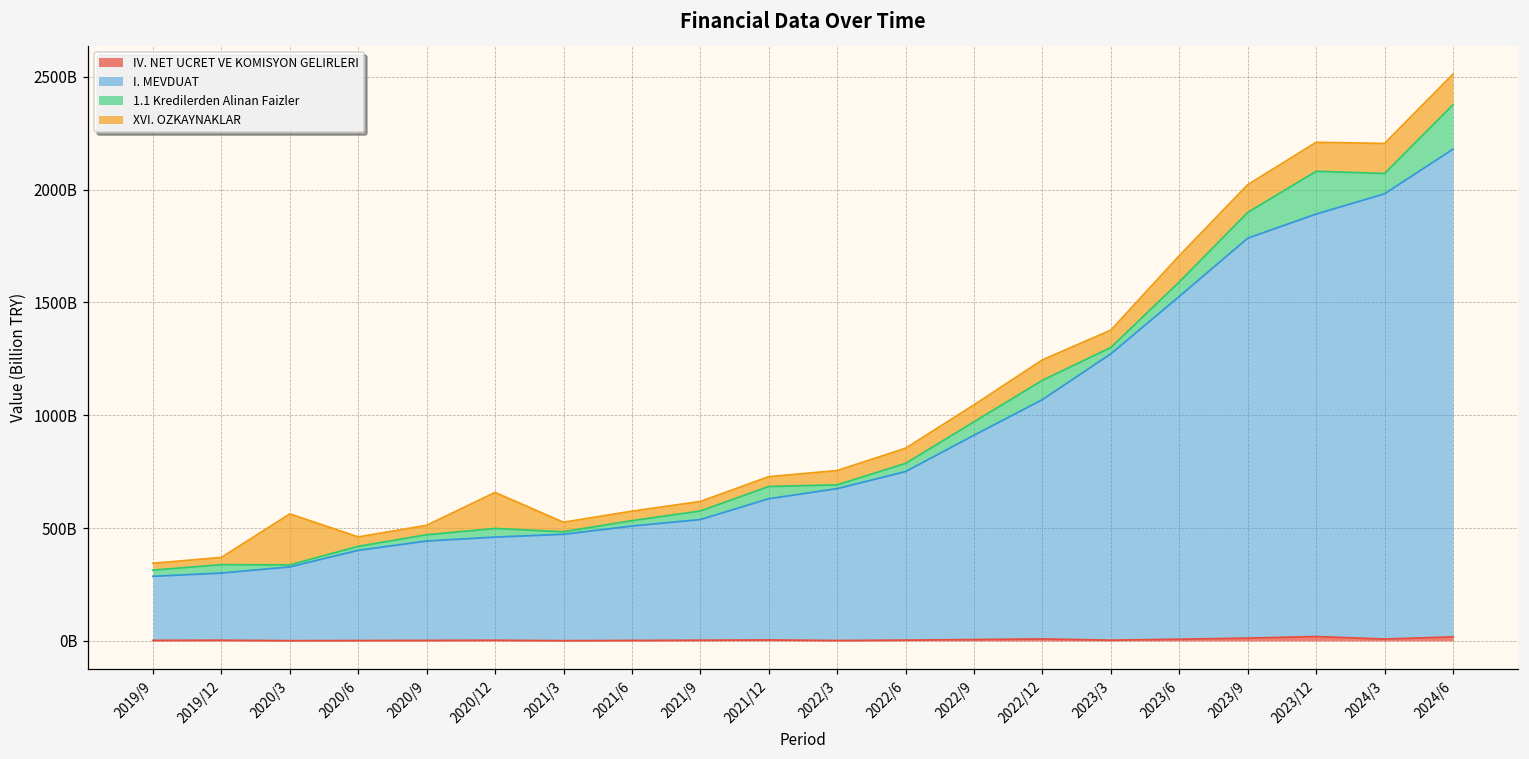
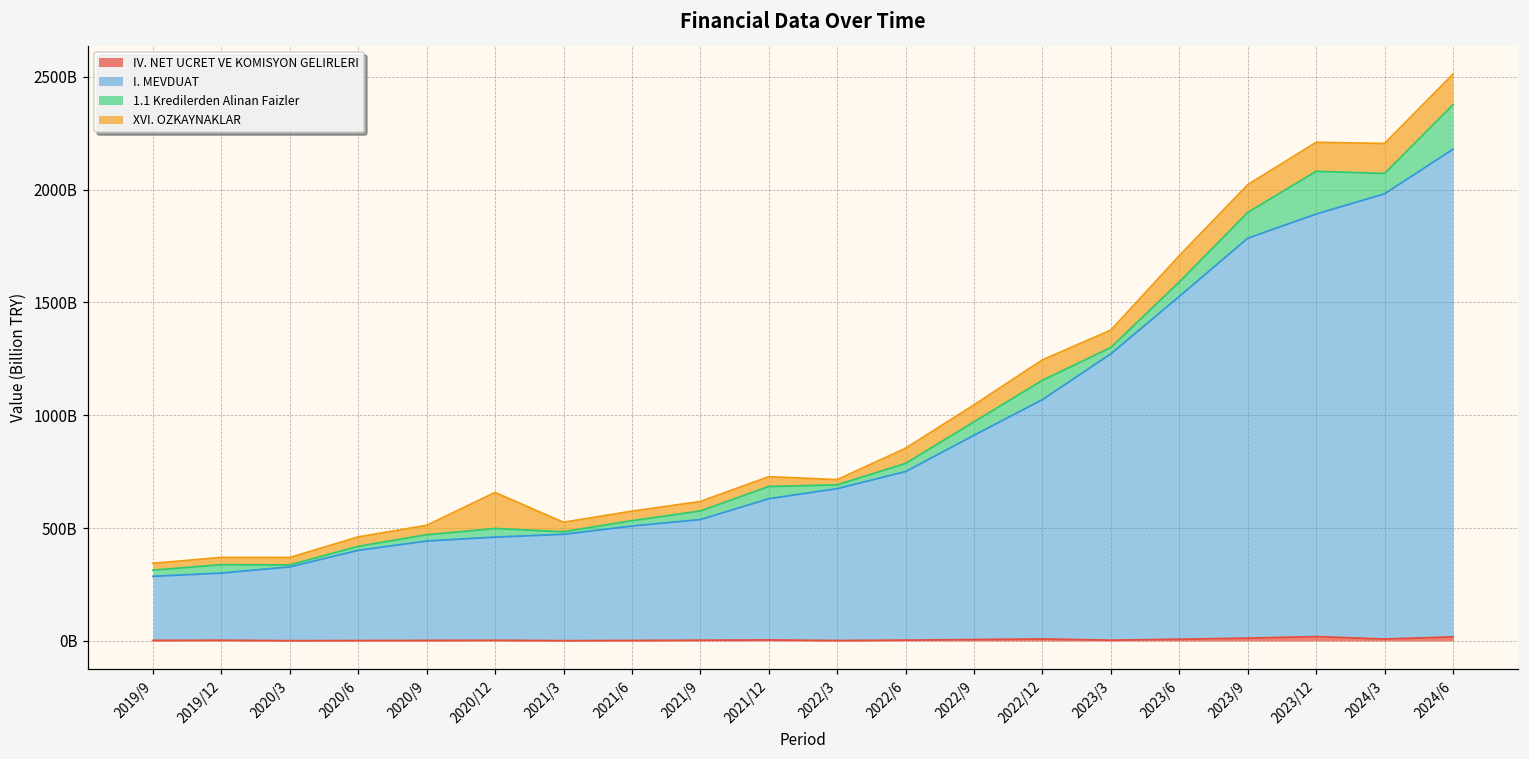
  {
    "IV. NET UCRET VE KOMISYON GELIRLERI": {
      "2019/9": 0,
      "2019/12": 0,
      "2020/3": 0,
      "2020/6": 0,
      "2020/9": 0,
      "2020/12": 0,
      "2021/3": 0,
      "2021/6": 0,
      "2021/9": 0,
      "2021/12": 0,
      "2022/3": 0,
      "2022/6": 0,
      "2022/9": 10000000000,
      "2022/12": 10000000000,
      "2023/3": 0,
      "2023/6": 10000000000,
      "2023/9": 10000000000,
      "2023/12": 20000000000,
      "2024/3": 10000000000,
      "2024/6": 20000000000
    },
    "I. MEVDUAT": {
      "2019/9": 280000000000,
      "2019/12": 300000000000,
      "2020/6": 400000000000,
      "2020/9": 440000000000,
      "2020/12": 460000000000,
      "2021/6": 510000000000,
      "2021/9": 530000000000,
      "2021/12": 630000000000,
      "2022/3": 670000000000,
      "2022/6": 750000000000,
      "2022/9": 910000000000,
      "2022/12": 1060000000000,
      "2023/3": 1270000000000,
      "2023/6": 1520000000000,
      "2023/9": 1770000000000,
      "2023/12": 1870000000000,
      "2024/3": 1970000000000,
      "2024/6": 2160000000000
    },
    "1.1 Kredilerden Alinan Faizler": {
      "2019/9": 30000000000,
      "2019/12": 40000000000,
      "2020/6": 20000000000,
      "2020/9": 30000000000,
      "2020/12": 40000000000,
      "2021/6": 20000000000,
      "2021/9": 40000000000,
      "2021/12": 50000000000,
      "2022/3": 20000000000,
      "2022/6": 40000000000,
      "2022/9": 60000000000,
      "2022/12": 90000000000,
      "2023/3": 30000000000,
      "2023/6": 60000000000,
      "2023/9": 110000000000,
      "2023/12": 190000000000,
      "2024/3": 90000000000,
      "2024/6": 200000000000
    },
    "XVI. OZKAYNAKLAR": {
      "2019/9": 30000000000,
      "2019/12": 30000000000,
-     "2020/3": 230000000000,
+     "2020/3": 30000000000,
      "2020/6": 40000000000,
      "2020/9": 40000000000,
      "2020/12": 160000000000,
      "2021/3": 40000000000,
      "2021/6": 40000000000,
      "2021/9": 40000000000,
      "2021/12": 40000000000,
-     "2022/3": 60000000000,
+     "2022/3": 20000000000,
      "2022/6": 70000000000,
      "2022/9": 80000000000,
      "2022/12": 90000000000,
      "2023/3": 80000000000,
      "2023/6": 120000000000,
      "2023/9": 120000000000,
      "2023/12": 130000000000,
      "2024/3": 130000000000,
      "2024/6": 140000000000
    }
  }
